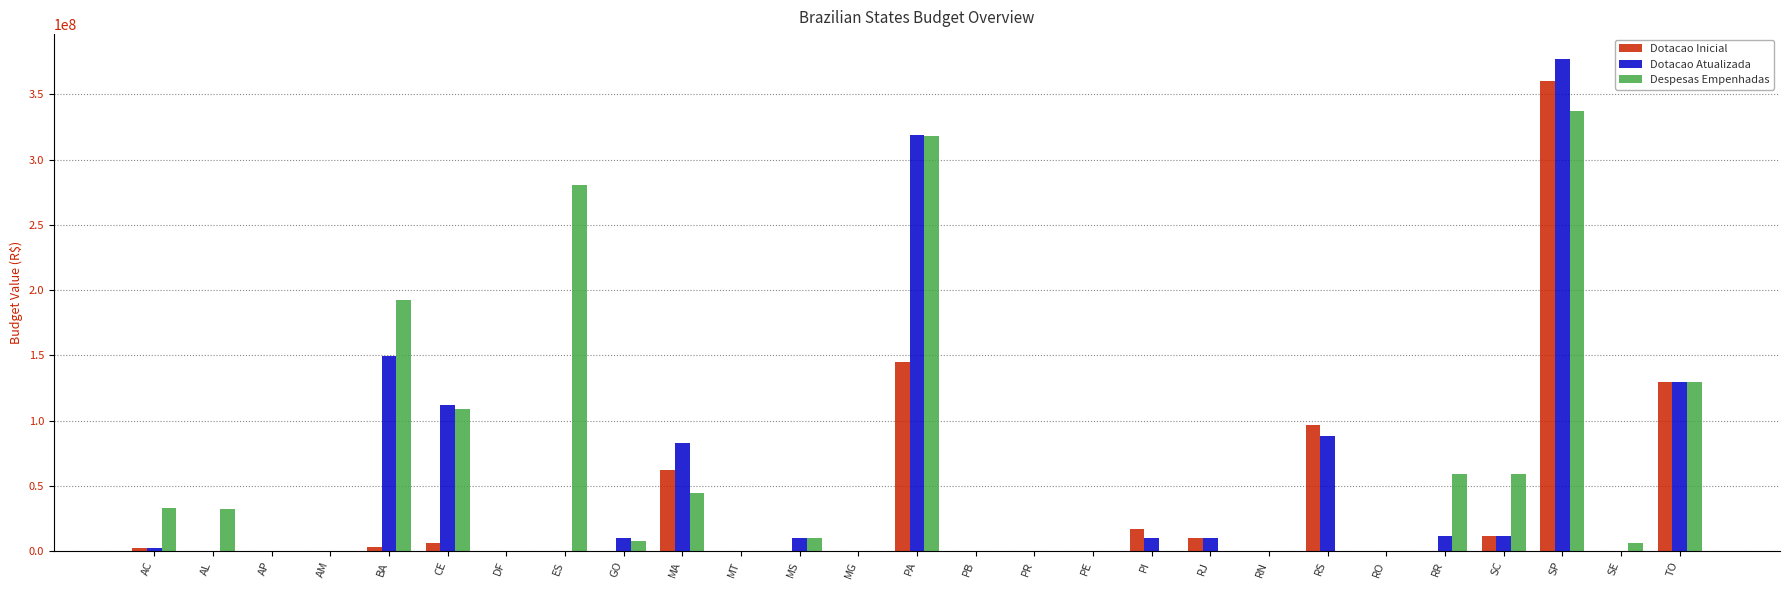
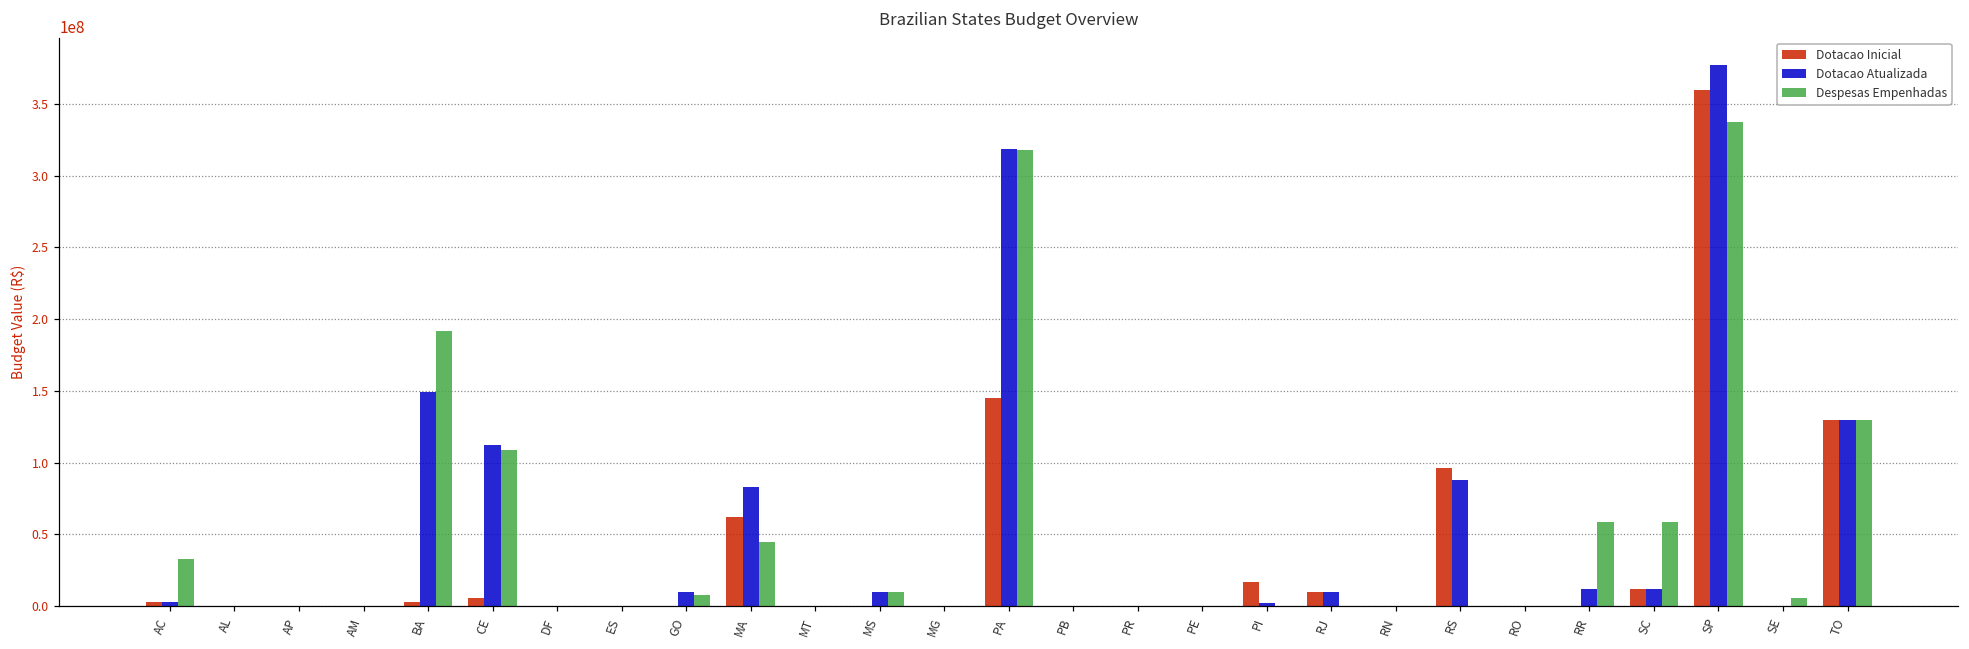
  {
    "Dotacao Inicial": {
      "AC": 3000000,
      "AL": 0,
      "AP": 0,
      "AM": 0,
      "BA": 3000000,
      "CE": 6000000,
      "DF": 0,
      "ES": 0,
      "GO": 0,
      "MA": 62000000,
      "MT": 0,
      "MS": 0,
      "MG": 0,
      "PA": 145000000,
      "PB": 0,
      "PR": 0,
      "PE": 0,
      "PI": 17000000,
      "RJ": 10000000,
      "RN": 0,
      "RS": 96000000,
      "RO": 0,
      "RR": 0,
      "SC": 12000000,
      "SP": 360000000,
      "SE": 0,
      "TO": 130000000
    },
    "Dotacao Atualizada": {
      "AC": 3000000,
      "AL": 0,
      "AP": 0,
      "AM": 0,
      "BA": 150000000,
      "CE": 112000000,
      "DF": 0,
      "ES": 0,
      "GO": 10000000,
      "MA": 83000000,
      "MT": 0,
      "MS": 10000000,
      "MG": 0,
      "PA": 319000000,
      "PB": 0,
      "PR": 0,
      "PE": 0,
-     "PI": 10000000,
+     "PI": 2000000,
      "RJ": 10000000,
      "RN": 0,
      "RS": 88000000,
      "RO": 0,
      "RR": 12000000,
      "SC": 12000000,
      "SP": 377000000,
      "SE": 0,
      "TO": 130000000
    },
    "Despesas Empenhadas": {
      "AC": 33000000,
-     "AL": 32000000,
+     "AL": 0,
      "AP": 0,
      "AM": 0,
      "BA": 192000000,
      "CE": 109000000,
      "DF": 0,
-     "ES": 281000000,
+     "ES": 0,
      "GO": 8000000,
      "MA": 44000000,
      "MT": 0,
      "MS": 10000000,
      "MG": 0,
      "PA": 318000000,
      "PB": 0,
      "PR": 0,
      "PE": 0,
      "RJ": 0,
      "RN": 0,
      "RS": 0,
      "RO": 0,
      "RR": 59000000,
      "SC": 59000000,
      "SP": 337000000,
      "SE": 6000000,
      "TO": 130000000
    }
  }
